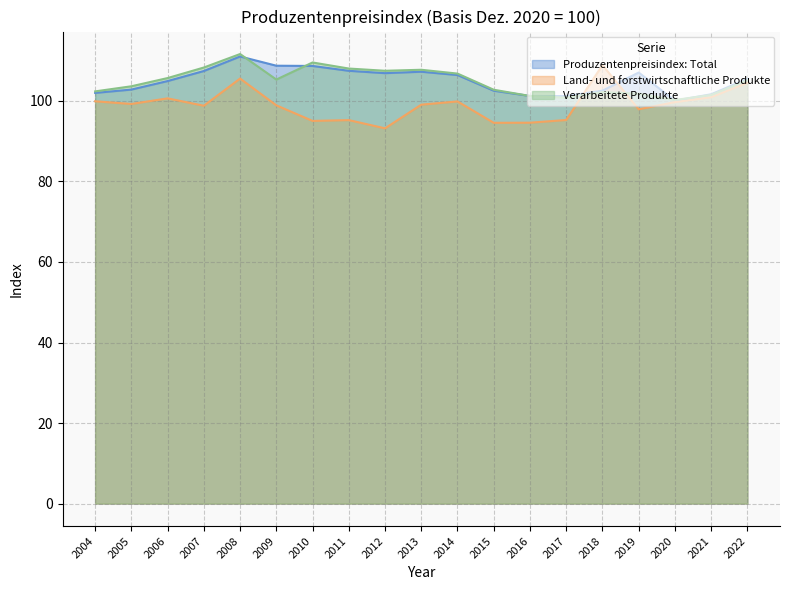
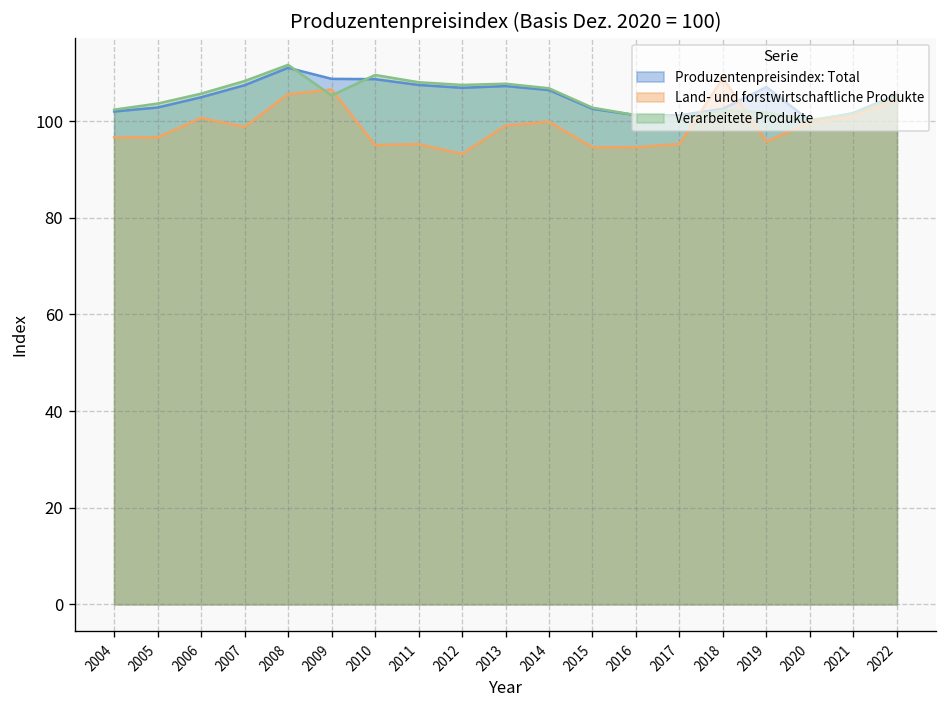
  {
    "Produzentenpreisindex: Total": {
      "2005": 103,
      "2006": 105,
      "2007": 107,
      "2009": 109,
      "2010": 109
    },
    "Land- und forstwirtschaftliche Produkte": {
-     "2004": 100,
-     "2005": 99,
+     "2004": 97,
+     "2005": 97,
      "2006": 101,
      "2007": 99,
      "2008": 106,
-     "2009": 99,
+     "2009": 107,
      "2010": 95,
      "2011": 95,
      "2012": 93,
      "2013": 99,
      "2014": 100,
      "2015": 95,
      "2016": 95,
      "2017": 95,
-     "2019": 98
+     "2019": 96
    },
    "Verarbeitete Produkte": {
      "2005": 104,
      "2006": 106,
      "2007": 108,
      "2009": 105,
      "2010": 110
    }
  }
